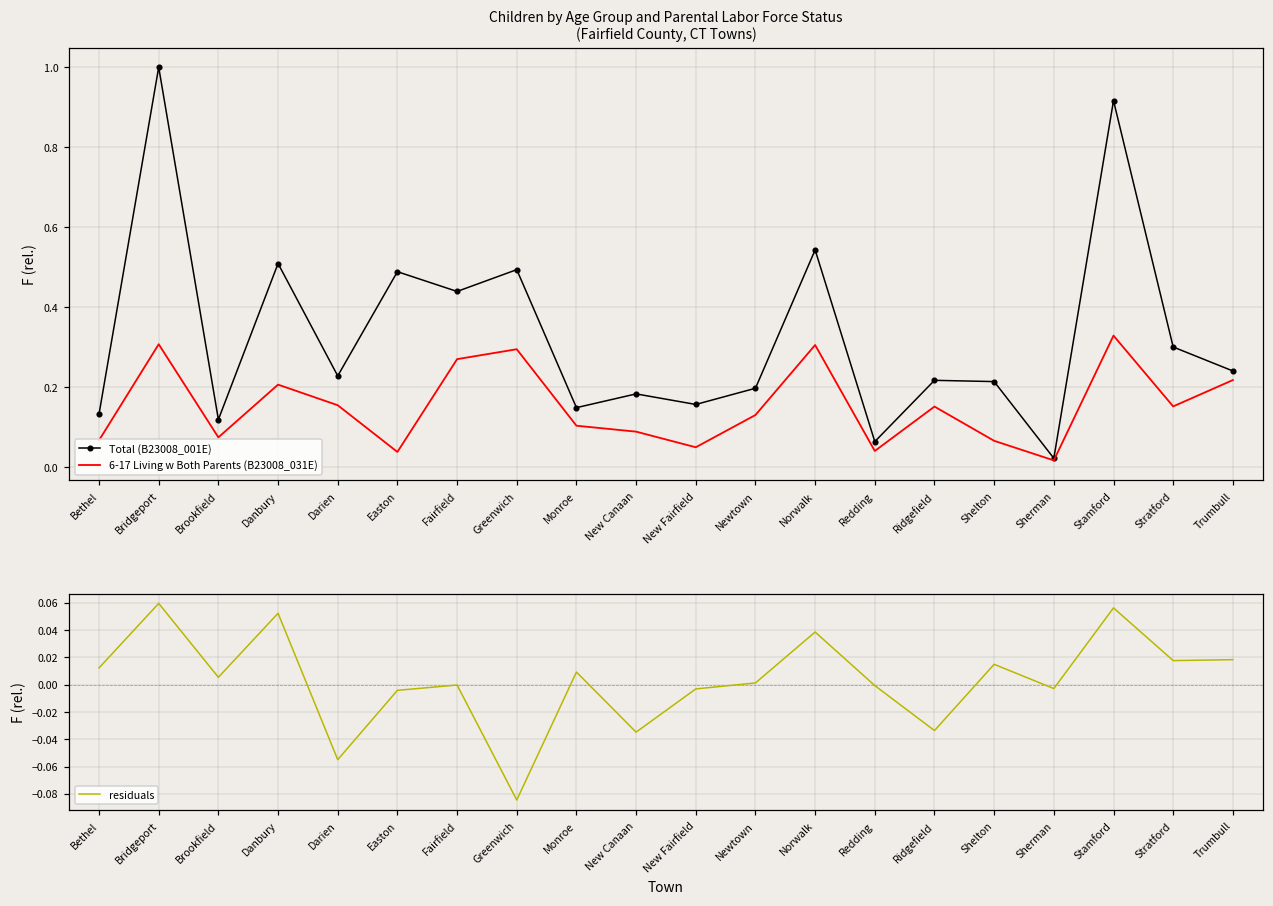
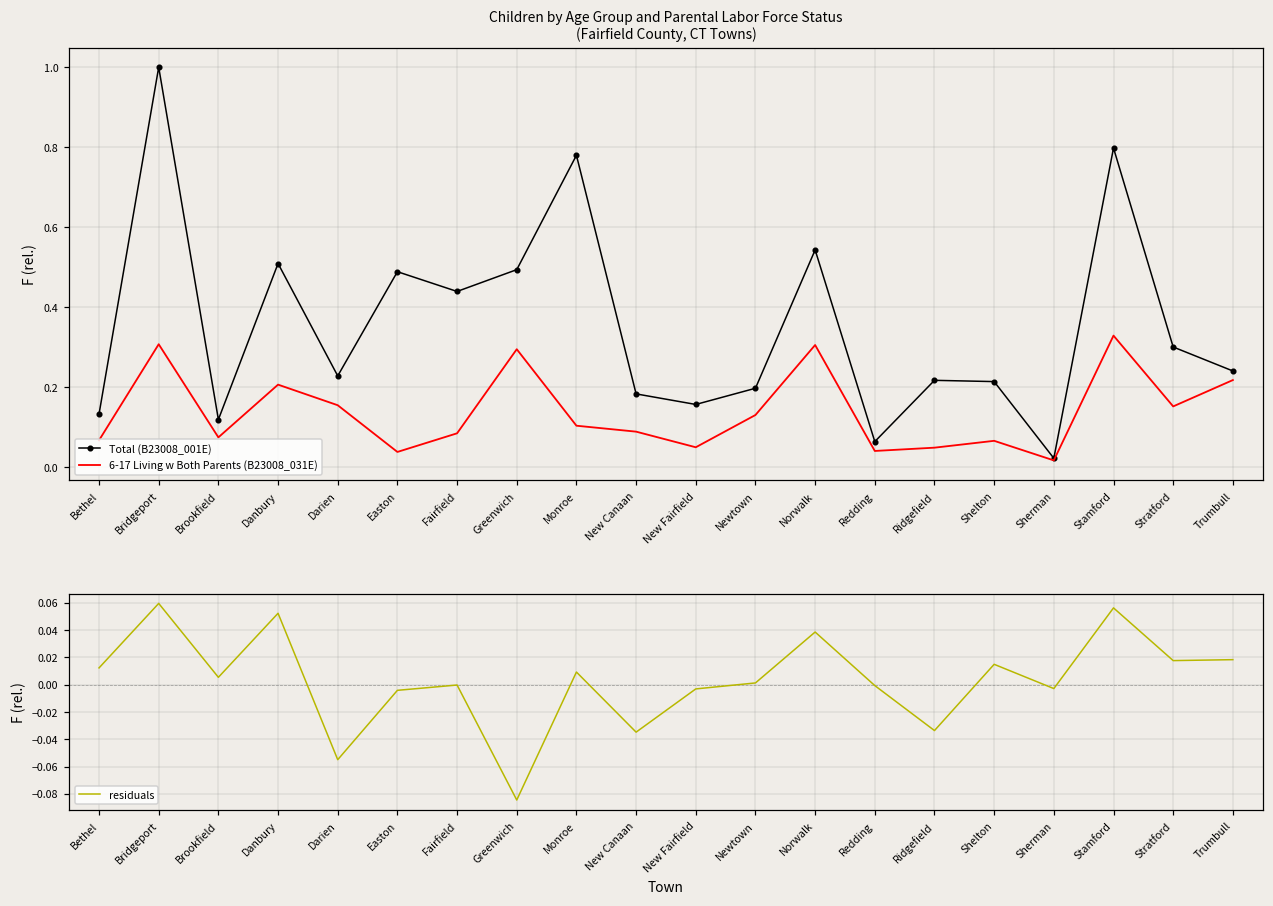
  {
    "Children by Age Group and Parental Labor Force Status (Fairfield County, CT Towns)": {
      "Total (B23008_001E)": {
        "Bethel": 0.13,
        "Bridgeport": 1.00,
        "Brookfield": 0.12,
        "Danbury": 0.51,
        "Darien": 0.23,
        "Easton": 0.49,
        "Fairfield": 0.44,
        "Greenwich": 0.49,
-       "Monroe": 0.15,
+       "Monroe": 0.78,
        "New Canaan": 0.18,
        "New Fairfield": 0.16,
        "Newtown": 0.20,
        "Norwalk": 0.54,
        "Redding": 0.06,
        "Ridgefield": 0.22,
        "Shelton": 0.21,
-       "Stamford": 0.92,
+       "Stamford": 0.80,
        "Stratford": 0.30,
        "Trumbull": 0.24
      },
      "6-17 Living w Both Parents (B23008_031E)": {
        "Bridgeport": 0.31,
        "Danbury": 0.21,
        "Darien": 0.16,
        "Easton": 0.04,
-       "Fairfield": 0.27,
+       "Fairfield": 0.08,
        "Greenwich": 0.30,
        "Monroe": 0.10,
        "New Canaan": 0.09,
        "New Fairfield": 0.05,
        "Newtown": 0.13,
        "Norwalk": 0.31,
        "Redding": 0.04,
-       "Ridgefield": 0.15,
+       "Ridgefield": 0.05,
        "Shelton": 0.07,
        "Stamford": 0.33,
        "Stratford": 0.15,
        "Trumbull": 0.22
      }
    }
  }
